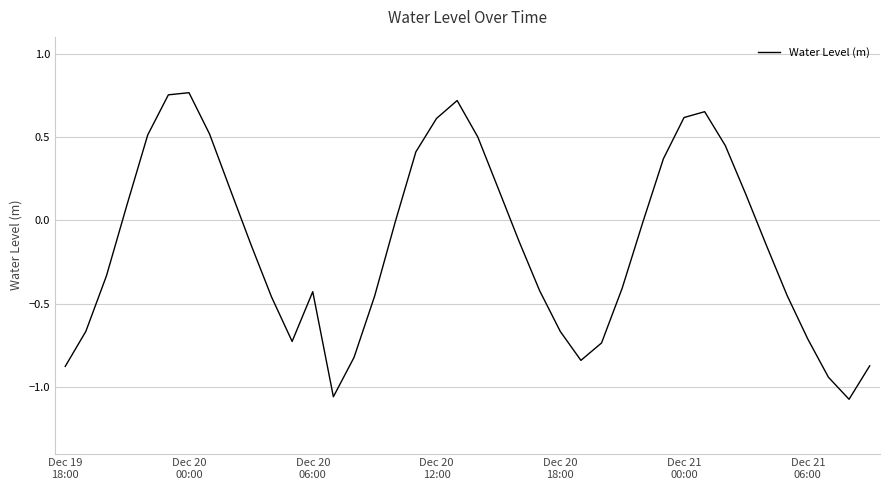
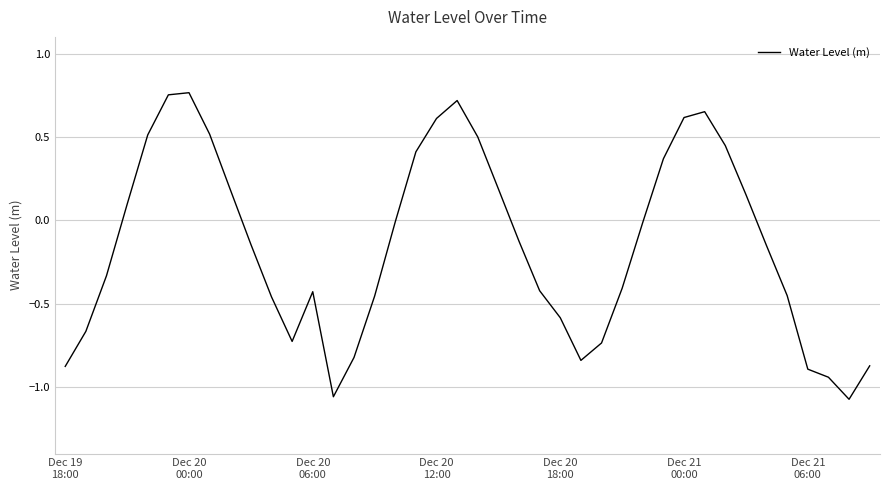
  {
    "Dec 19 18:00": -0.88,
    "Dec 20 00:00": 0.77,
    "Dec 20 06:00": -0.43,
    "Dec 20 12:00": 0.61,
-   "Dec 20 18:00": -0.67,
+   "Dec 20 18:00": -0.59,
    "Dec 21 00:00": 0.62,
-   "Dec 21 06:00": -0.71
+   "Dec 21 06:00": -0.89
  }
